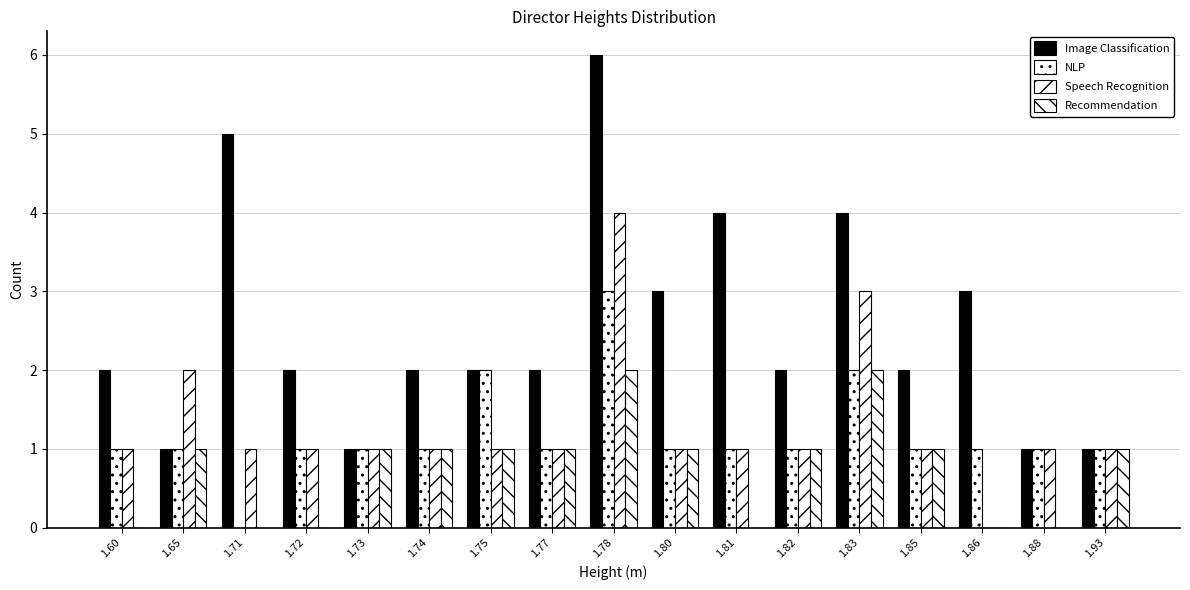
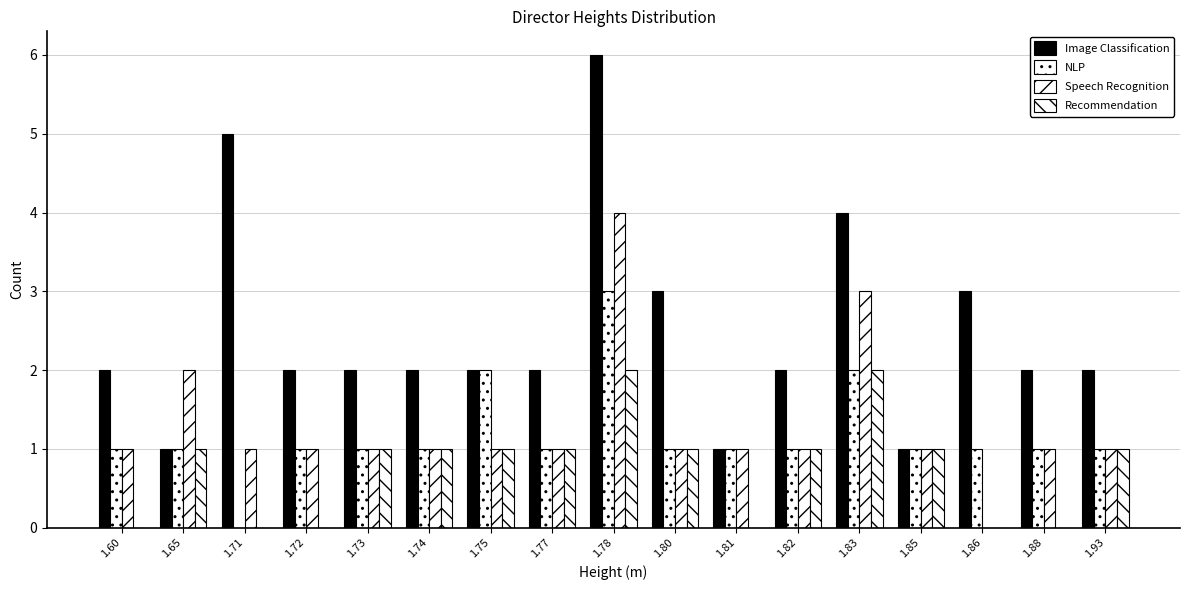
  {
    "Image Classification": {
      "1.60": 2,
      "1.65": 1,
      "1.71": 5,
      "1.72": 2,
-     "1.73": 1,
+     "1.73": 2,
      "1.74": 2,
      "1.75": 2,
      "1.77": 2,
      "1.78": 6,
      "1.80": 3,
-     "1.81": 4,
+     "1.81": 1,
      "1.82": 2,
      "1.83": 4,
-     "1.85": 2,
+     "1.85": 1,
      "1.86": 3,
-     "1.88": 1,
-     "1.93": 1
+     "1.88": 2,
+     "1.93": 2
    }
  }
